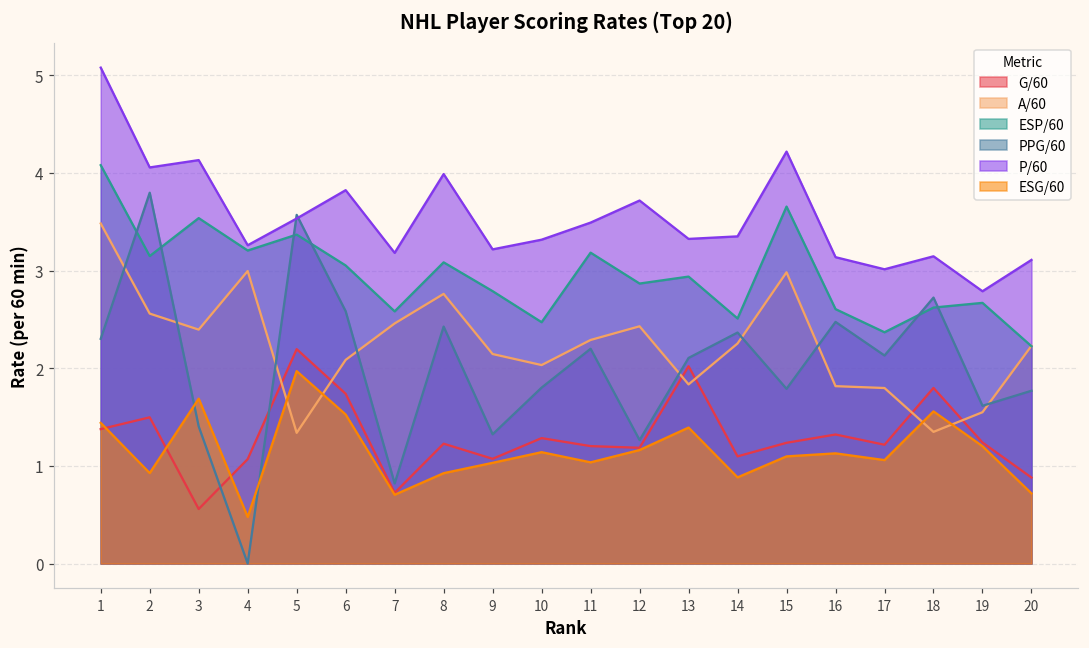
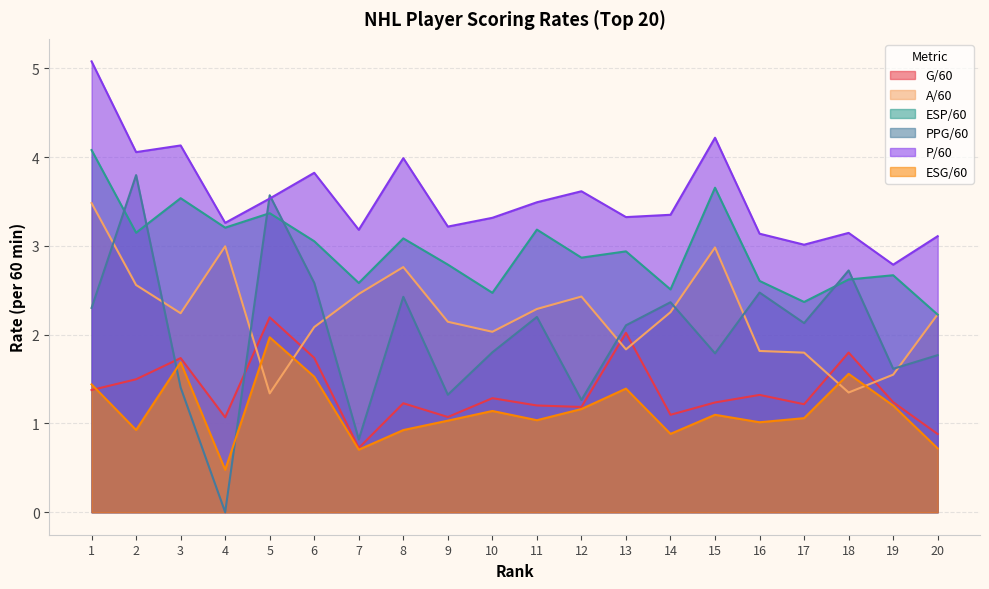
  {
    "G/60": {
      "1": 1.4,
      "2": 1.5,
-     "3": 0.6,
+     "3": 1.7,
      "4": 1.1,
      "5": 2.2,
      "6": 1.7,
      "8": 1.2,
      "9": 1.1,
      "10": 1.3,
      "11": 1.2,
      "13": 2.0,
      "14": 1.1,
      "15": 1.2,
      "16": 1.3,
      "17": 1.2,
      "18": 1.8,
      "19": 1.2,
      "20": 0.9
    },
    "A/60": {
      "1": 3.5,
      "2": 2.6,
-     "3": 2.4,
+     "3": 2.2,
      "4": 3.0,
      "5": 1.3,
      "6": 2.1,
      "7": 2.5,
      "8": 2.8,
      "9": 2.1,
      "10": 2.0,
      "11": 2.3,
      "12": 2.4,
      "13": 1.8,
      "14": 2.3,
      "15": 3.0,
      "16": 1.8,
      "17": 1.8,
      "18": 1.3,
      "19": 1.5
    },
    "P/60": {
      "1": 5.1,
      "2": 4.1,
      "3": 4.1,
      "4": 3.3,
      "5": 3.5,
      "6": 3.8,
      "7": 3.2,
      "8": 4.0,
      "9": 3.2,
      "10": 3.3,
      "11": 3.5,
-     "12": 3.7,
+     "12": 3.6,
      "13": 3.3,
      "14": 3.4,
      "15": 4.2,
      "16": 3.1,
      "17": 3.0,
      "18": 3.1,
      "19": 2.8,
      "20": 3.1
    },
    "ESG/60": {
      "1": 1.4,
      "2": 0.9,
      "3": 1.7,
      "4": 0.5,
      "5": 2.0,
      "6": 1.5,
      "8": 0.9,
      "9": 1.0,
      "10": 1.1,
      "11": 1.0,
      "13": 1.4,
      "14": 0.9,
      "15": 1.1,
-     "16": 1.1,
+     "16": 1.0,
      "17": 1.1,
      "18": 1.6,
      "19": 1.2,
      "20": 0.7
    }
  }
